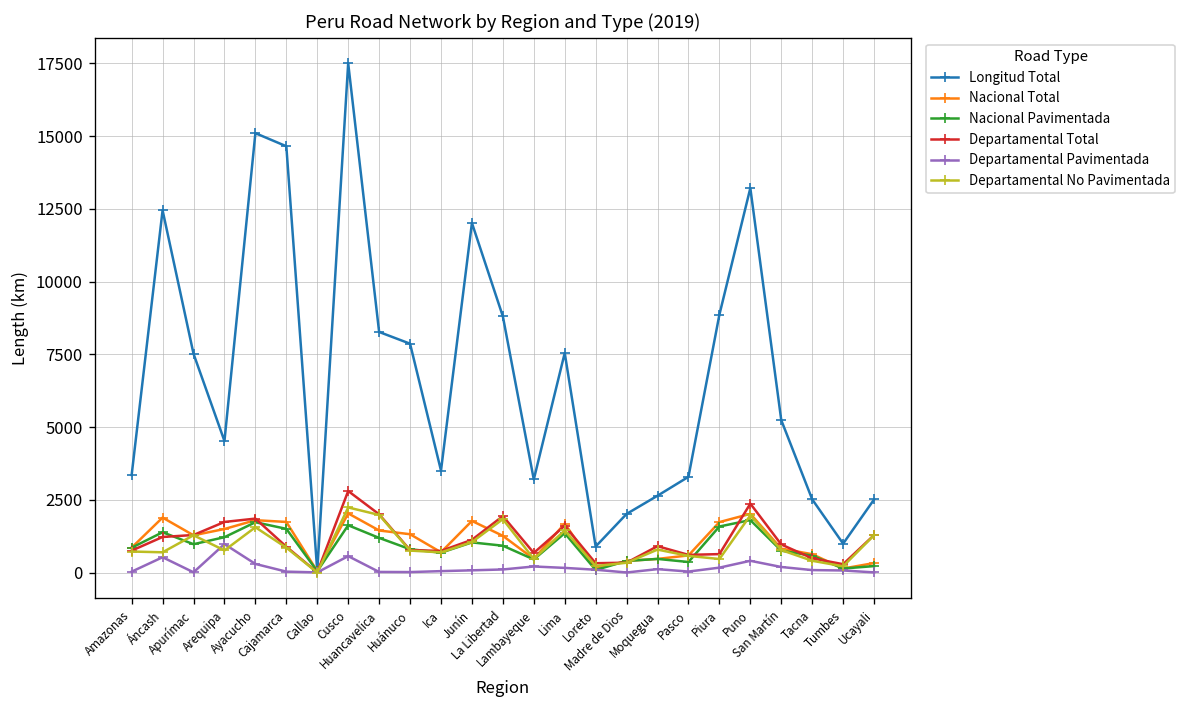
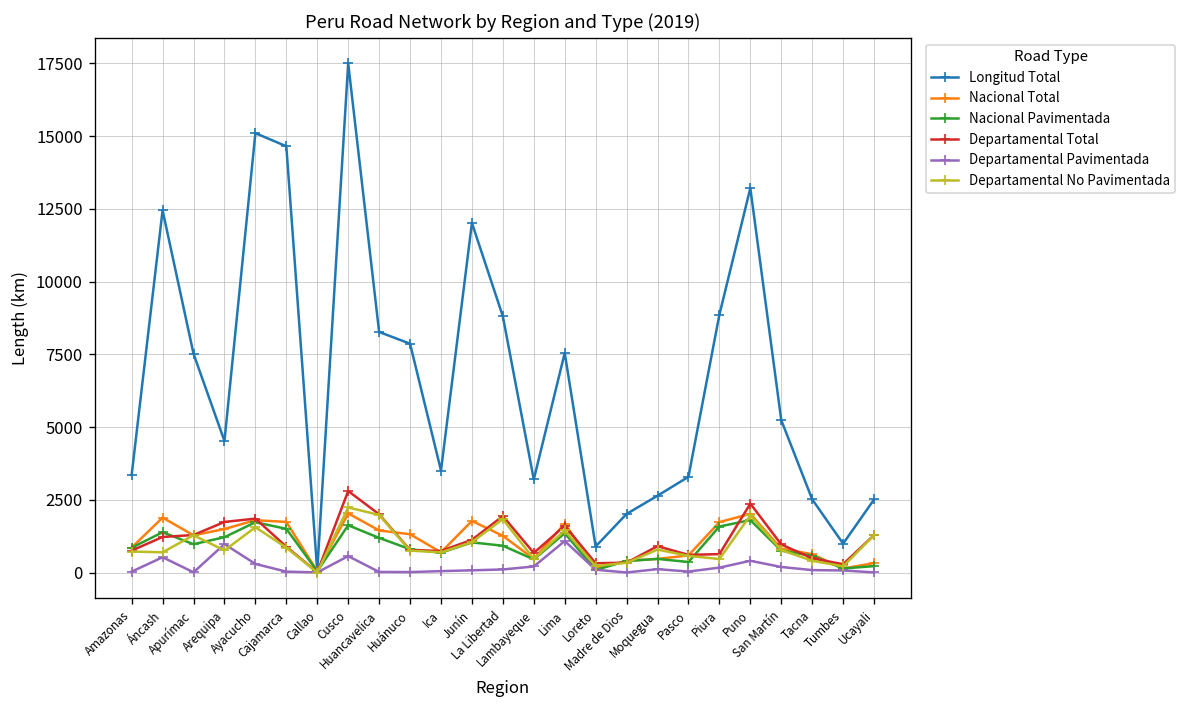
  {
    "Longitud Total": {
      "Amazonas": 3400,
      "Áncash": 12500,
      "Apurímac": 7500,
      "Arequipa": 4500,
      "Ayacucho": 15100,
      "Cajamarca": 14700,
      "Cusco": 17500,
      "Huancavelica": 8300,
      "Huánuco": 7900,
      "Ica": 3500,
      "Junín": 12000,
      "La Libertad": 8800,
      "Lambayeque": 3200,
      "Lima": 7500,
      "Loreto": 900,
      "Madre de Dios": 2000,
      "Moquegua": 2600,
      "Pasco": 3300,
      "Piura": 8900,
      "Puno": 13200,
      "San Martín": 5200,
      "Tacna": 2500,
      "Tumbes": 1000,
      "Ucayali": 2500
    },
    "Nacional Total": {
      "Áncash": 1900,
      "Arequipa": 1500,
      "Cajamarca": 1700,
      "Cusco": 2000,
      "Huancavelica": 1400,
      "Huánuco": 1300,
      "Junín": 1800,
      "La Libertad": 1300,
      "Piura": 1700,
      "Ucayali": 300
    },
    "Nacional Pavimentada": {
      "Áncash": 1400,
      "Apurímac": 1000,
      "Arequipa": 1200,
      "Cajamarca": 1500,
      "Cusco": 1600,
      "Huancavelica": 1200,
      "La Libertad": 900,
      "Pasco": 400,
      "Piura": 1600,
      "Puno": 1800,
      "Ucayali": 200
    },
    "Departamental Total": {
      "Áncash": 1200,
      "Arequipa": 1700,
      "Cusco": 2800,
      "Lambayeque": 700,
      "Moquegua": 900,
      "Piura": 600,
      "Puno": 2400,
      "San Martín": 1000
    },
    "Departamental Pavimentada": {
      "Amazonas": 0,
      "Áncash": 500,
      "Apurímac": 0,
      "Arequipa": 1000,
      "Ayacucho": 300,
      "Cajamarca": 0,
      "Cusco": 600,
      "Huancavelica": 0,
      "Huánuco": 0,
      "Ica": 0,
      "Junín": 100,
      "La Libertad": 100,
      "Lambayeque": 200,
-     "Lima": 200,
+     "Lima": 1100,
      "Madre de Dios": 0,
      "Moquegua": 100,
      "Pasco": 0,
      "Piura": 200,
      "Puno": 400,
      "San Martín": 200,
      "Tacna": 100,
      "Ucayali": 0
    },
    "Departamental No Pavimentada": {
      "Áncash": 700,
      "Arequipa": 800,
      "Ayacucho": 1600,
      "Cusco": 2200,
      "Moquegua": 800,
      "Piura": 500
    }
  }
